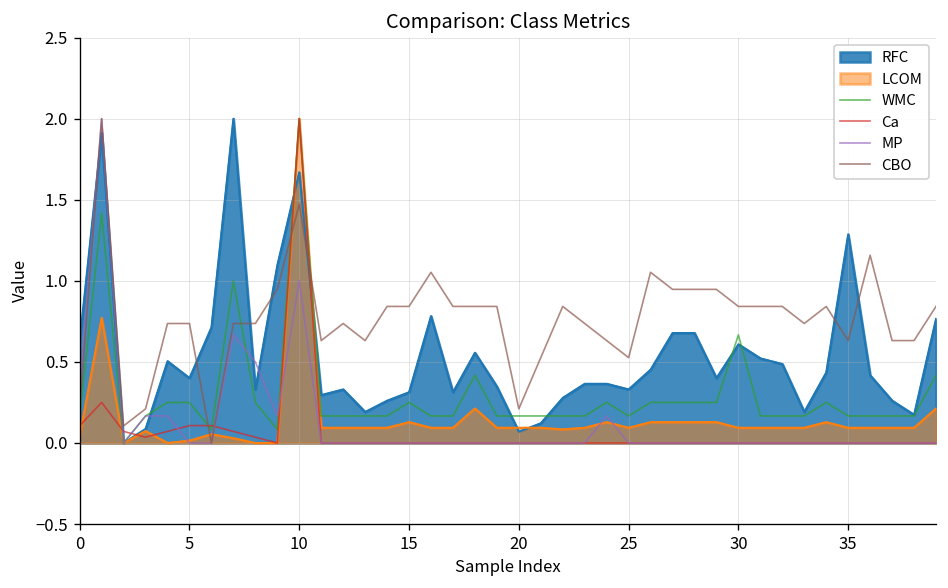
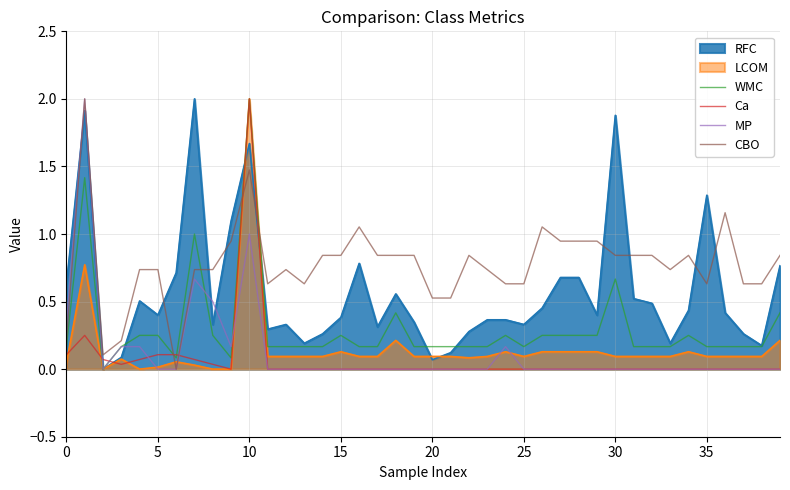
  {
    "RFC": {
      "0": 0.63,
      "5": 0.40,
      "10": 1.67,
-     "15": 0.31,
+     "15": 0.38,
      "20": 0.07,
      "25": 0.33,
-     "30": 0.61,
+     "30": 1.88,
      "35": 1.29
    },
    "LCOM": {
      "0": 0.04,
      "15": 0.13,
      "20": 0.09,
      "25": 0.09,
      "30": 0.09,
      "35": 0.09
    },
    "WMC": {
      "0": 0.17,
      "5": 0.25,
      "15": 0.25,
      "20": 0.17,
      "25": 0.17,
      "30": 0.67,
      "35": 0.17
    },
    "Ca": {
      "0": 0.11,
      "5": 0.11
    },
    "MP": {
      "0": 0.33,
      "10": 1.00
    },
    "CBO": {
      "0": 0.21,
      "5": 0.74,
      "10": 1.47,
      "15": 0.84,
-     "20": 0.21,
-     "25": 0.53,
+     "20": 0.53,
+     "25": 0.63,
      "30": 0.84,
      "35": 0.63
    }
  }
